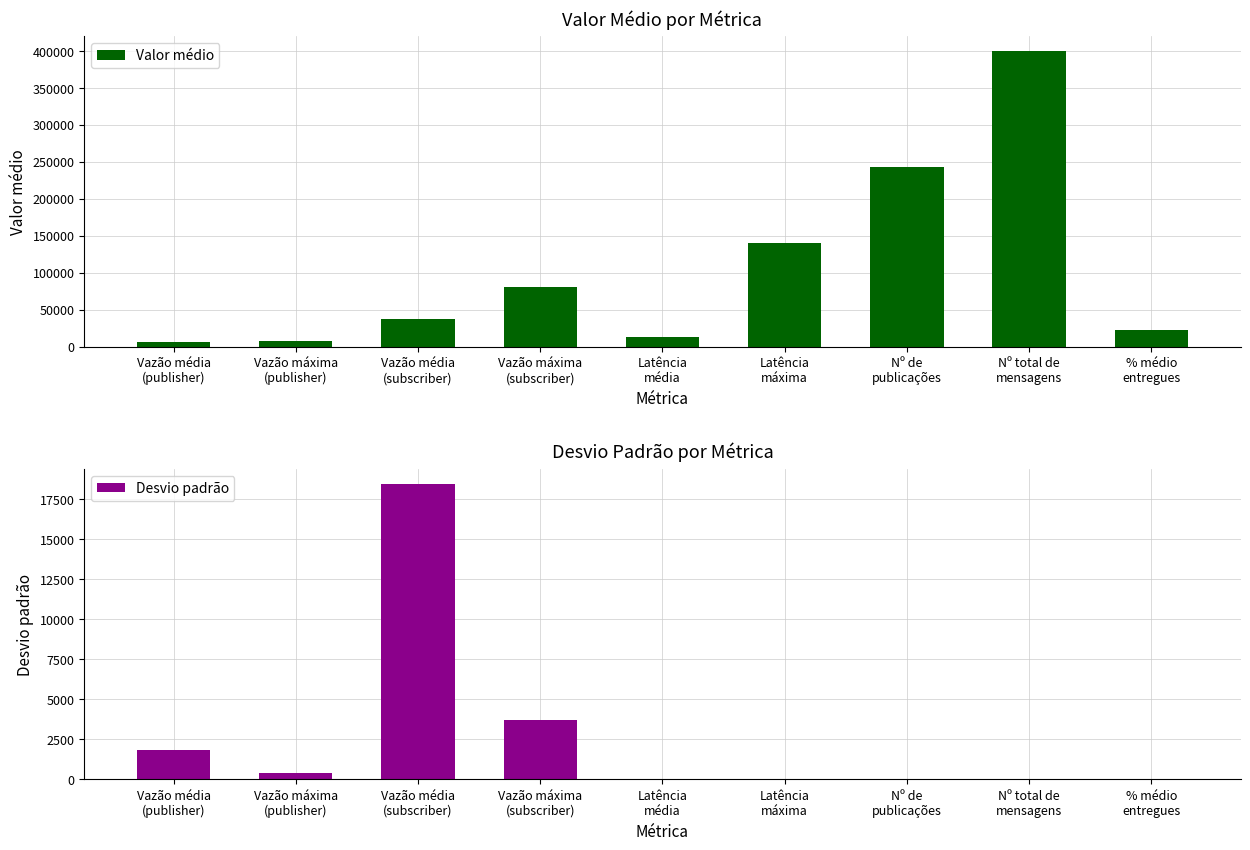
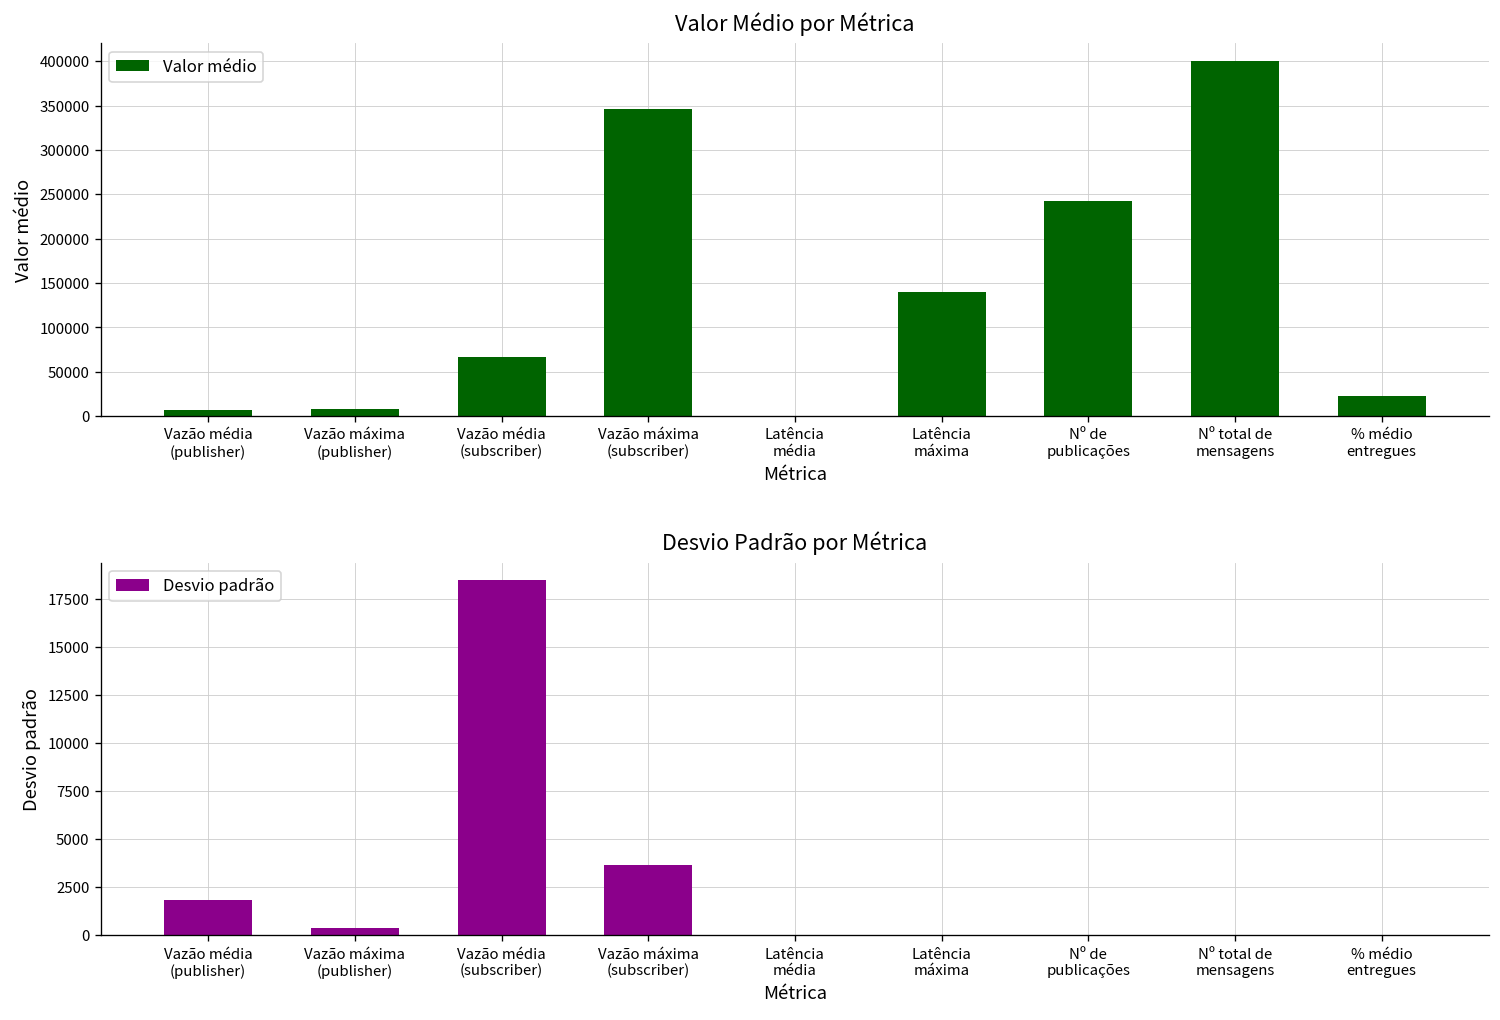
  {
    "Valor Médio por Métrica": {
      "Vazão média (publisher)": 10000,
      "Vazão máxima (publisher)": 10000,
-     "Vazão média (subscriber)": 40000,
-     "Vazão máxima (subscriber)": 80000,
-     "Latência média": 10000,
+     "Vazão média (subscriber)": 70000,
+     "Vazão máxima (subscriber)": 350000,
+     "Latência média": 0,
      "Latência máxima": 140000,
      "Nº de publicações": 240000,
      "Nº total de mensagens": 400000,
      "% médio entregues": 20000
    },
    "Desvio Padrão por Métrica": {
      "Vazão média (publisher)": 1800,
      "Vazão máxima (publisher)": 400,
      "Vazão média (subscriber)": 18500,
      "Vazão máxima (subscriber)": 3700,
      "Nº de publicações": 0,
      "Nº total de mensagens": 0,
      "% médio entregues": 0
    }
  }
